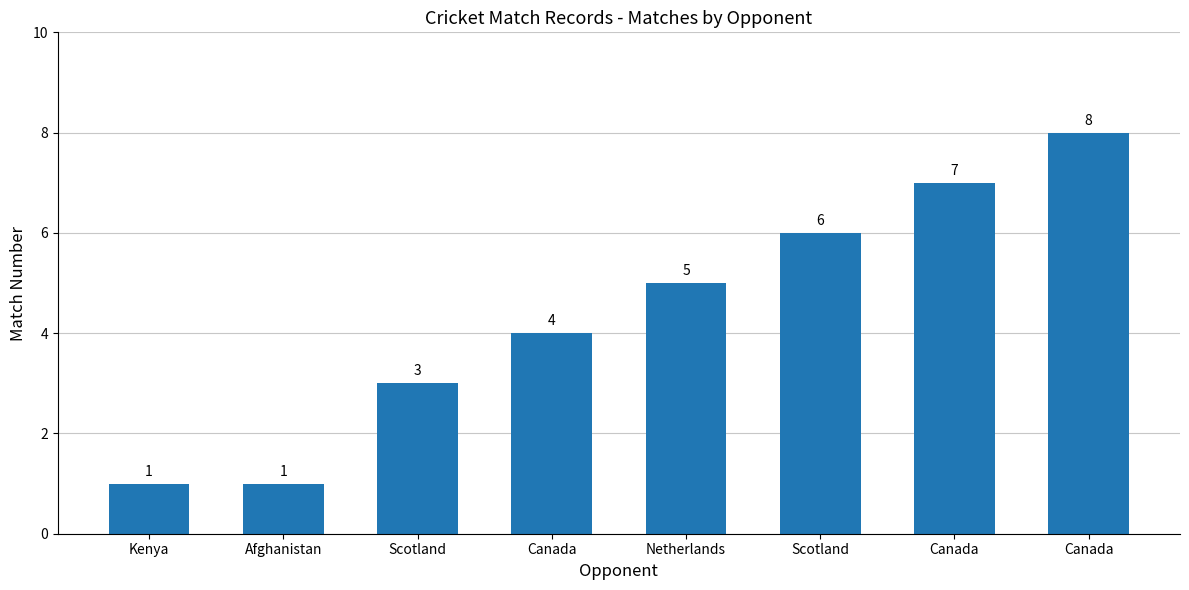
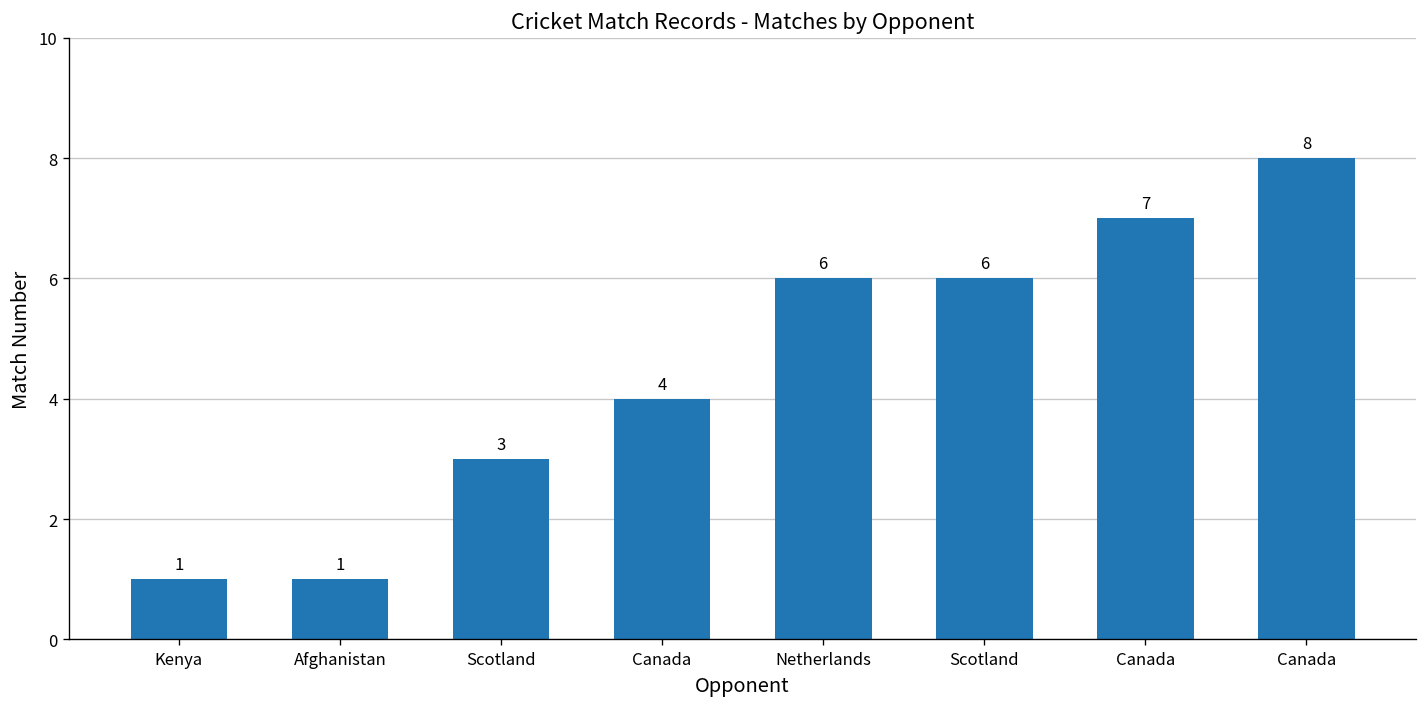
  {
    "Kenya": 1,
    "Afghanistan": 1,
-   "Netherlands": 5
+   "Netherlands": 6
  }
